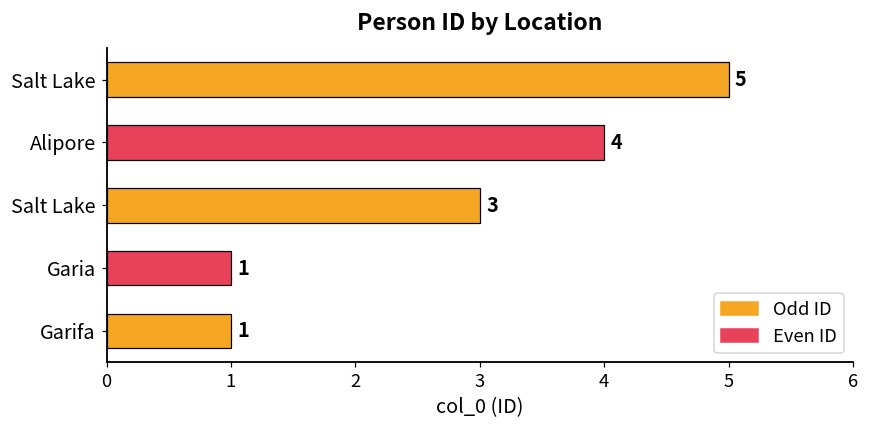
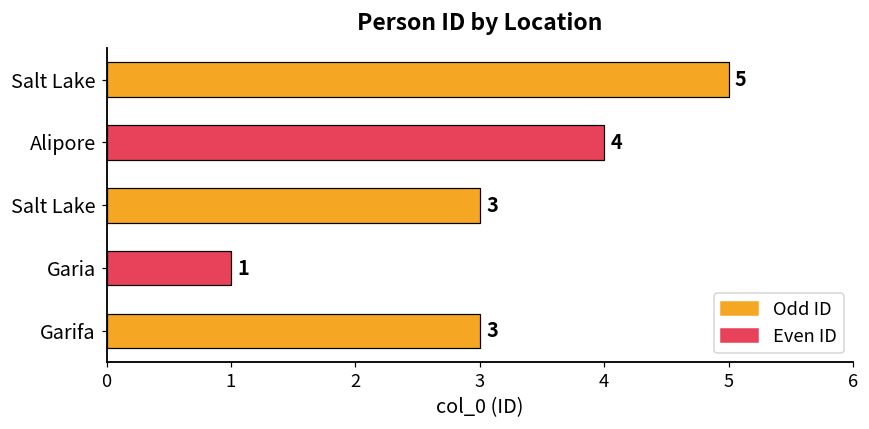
  {
    "Alipore": 4,
    "Garia": 1,
-   "Garifa": 1
+   "Garifa": 3
  }
